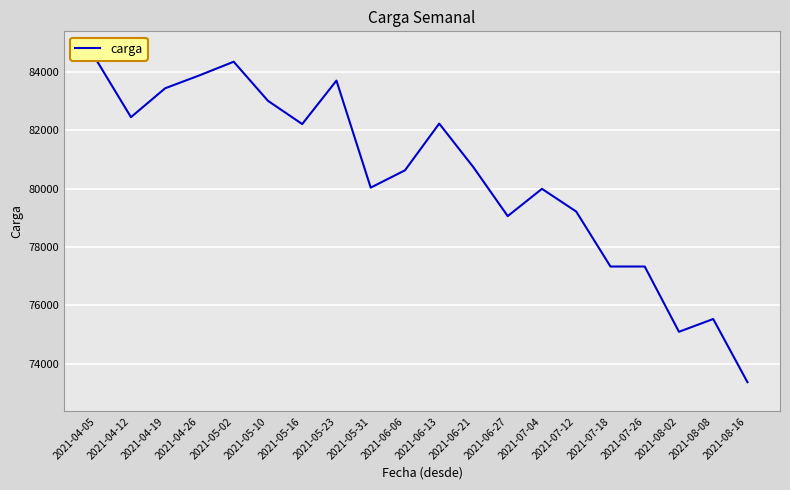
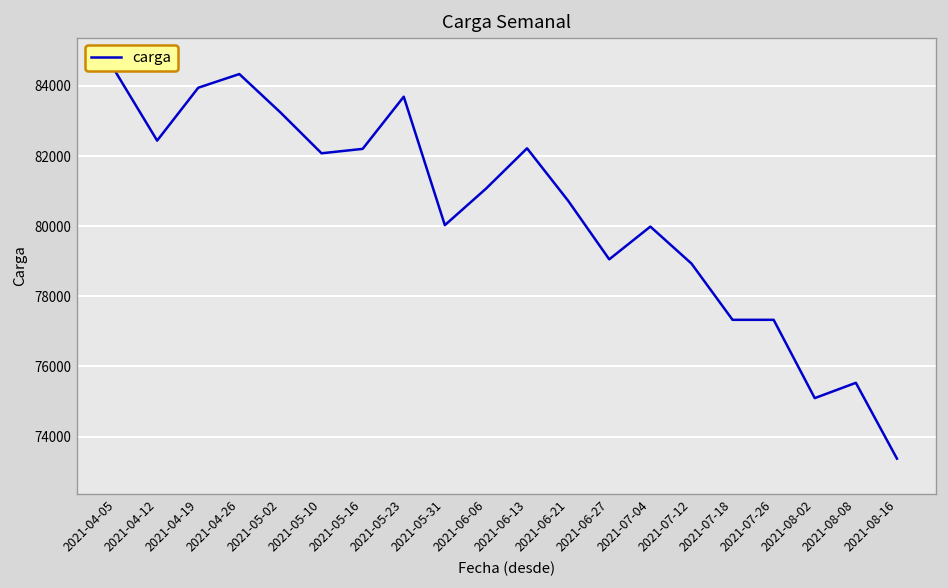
  {
    "2021-04-12": 82400,
-   "2021-04-19": 83400,
-   "2021-04-26": 83900,
-   "2021-05-02": 84300,
-   "2021-05-10": 83000,
+   "2021-04-19": 84000,
+   "2021-04-26": 84300,
+   "2021-05-02": 83200,
+   "2021-05-10": 82100,
    "2021-05-16": 82200,
    "2021-05-23": 83700,
    "2021-05-31": 80000,
-   "2021-06-06": 80600,
+   "2021-06-06": 81100,
    "2021-06-13": 82200,
    "2021-06-21": 80700,
    "2021-06-27": 79100,
    "2021-07-04": 80000,
-   "2021-07-12": 79200,
+   "2021-07-12": 78900,
    "2021-07-18": 77300,
    "2021-07-26": 77300,
    "2021-08-02": 75100,
    "2021-08-08": 75500,
    "2021-08-16": 73400
  }
